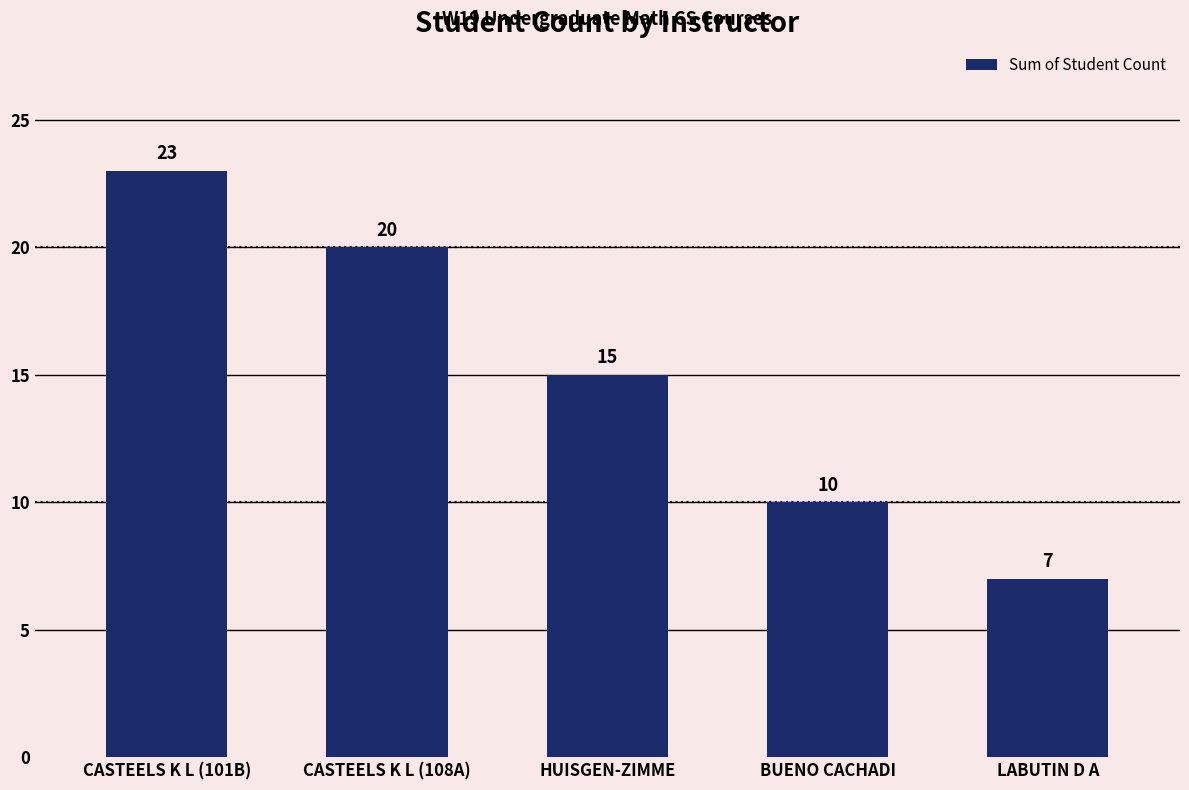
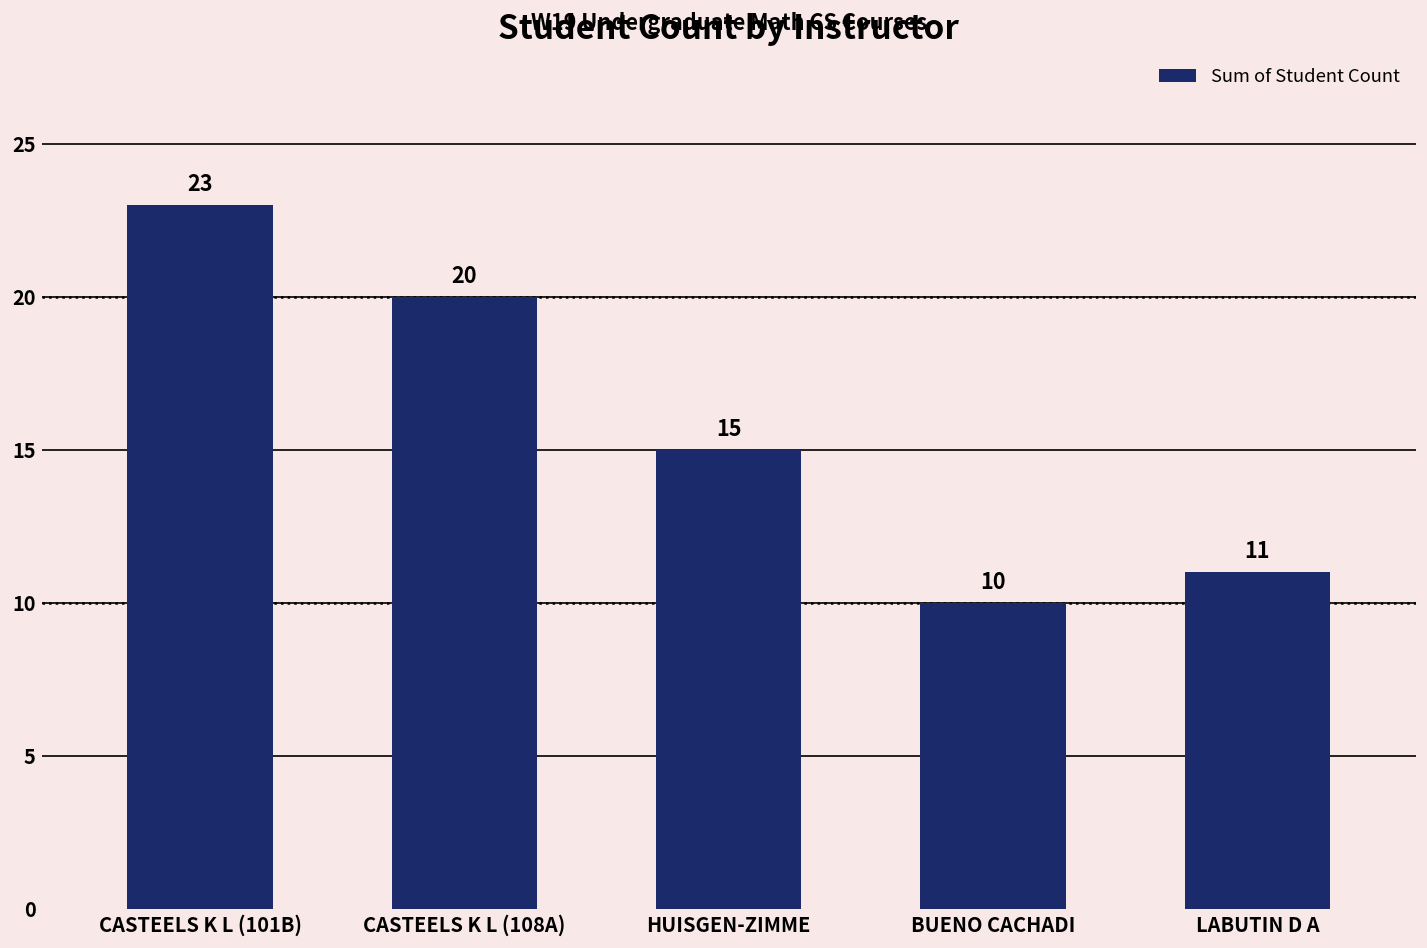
  {
    "CASTEELS K L (101B)": 23,
    "CASTEELS K L (108A)": 20,
    "HUISGEN-ZIMME": 15,
    "BUENO CACHADI": 10,
-   "LABUTIN D A": 7
+   "LABUTIN D A": 11
  }
